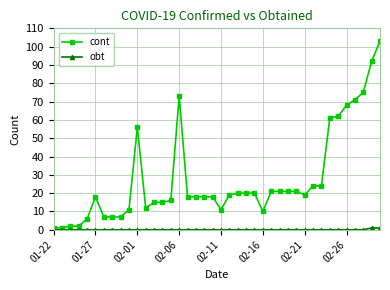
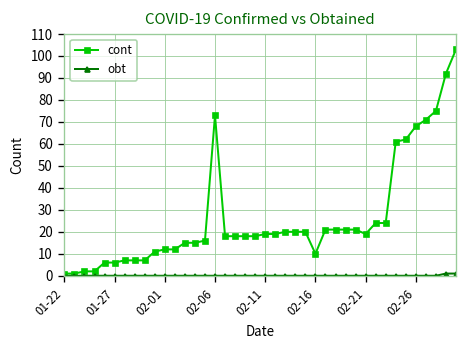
  {
    "cont": {
-     "01-27": 18,
-     "02-01": 56,
+     "01-27": 6,
+     "02-01": 12,
      "02-06": 73,
-     "02-11": 11,
+     "02-11": 19,
      "02-16": 10,
      "02-21": 19,
      "02-26": 68
    },
    "obt": {
      "01-27": 0,
      "02-01": 0,
      "02-06": 0,
      "02-11": 0,
      "02-16": 0,
      "02-21": 0,
      "02-26": 0
    }
  }
